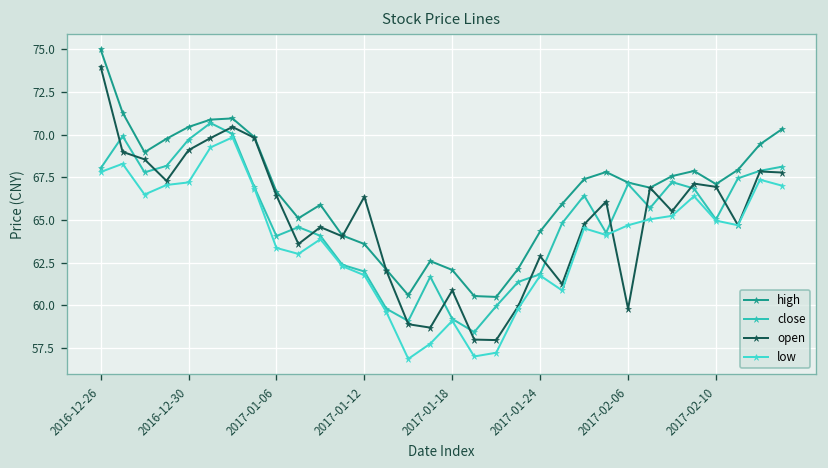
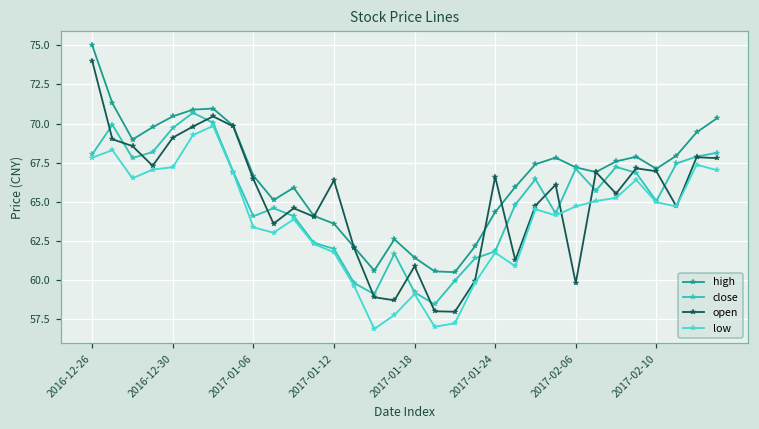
  {
    "high": {
      "2016-12-26": 75.0,
      "2016-12-30": 70.5,
      "2017-01-06": 66.7,
      "2017-01-12": 63.6,
-     "2017-01-18": 62.1,
+     "2017-01-18": 61.4,
      "2017-01-24": 64.3
    },
    "open": {
      "2016-12-26": 74.0,
      "2016-12-30": 69.1,
      "2017-01-06": 66.4,
      "2017-01-12": 66.4,
      "2017-01-18": 60.9,
-     "2017-01-24": 62.9,
+     "2017-01-24": 66.6,
      "2017-02-06": 59.8
    }
  }
